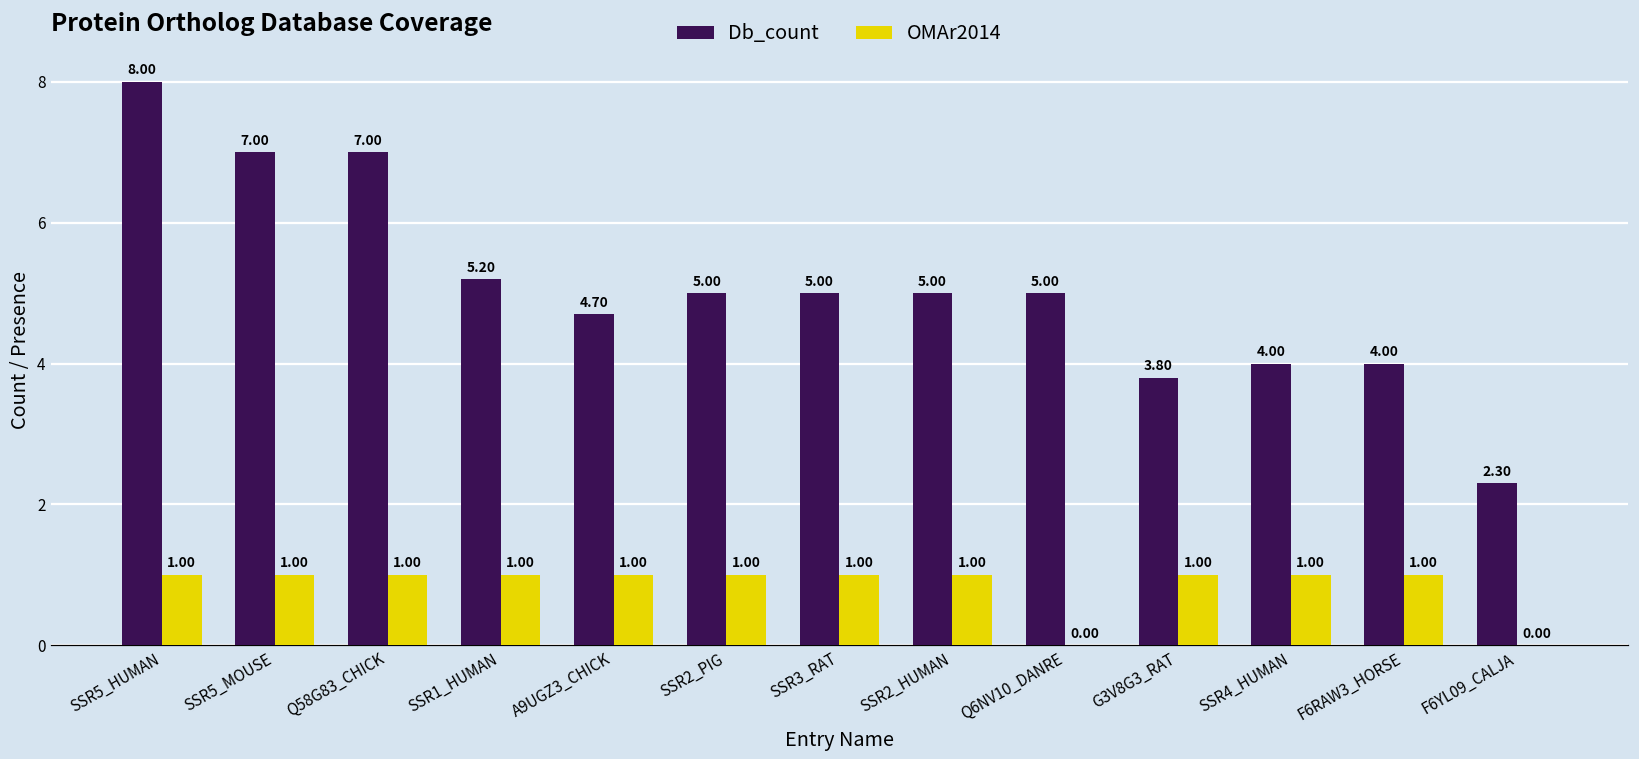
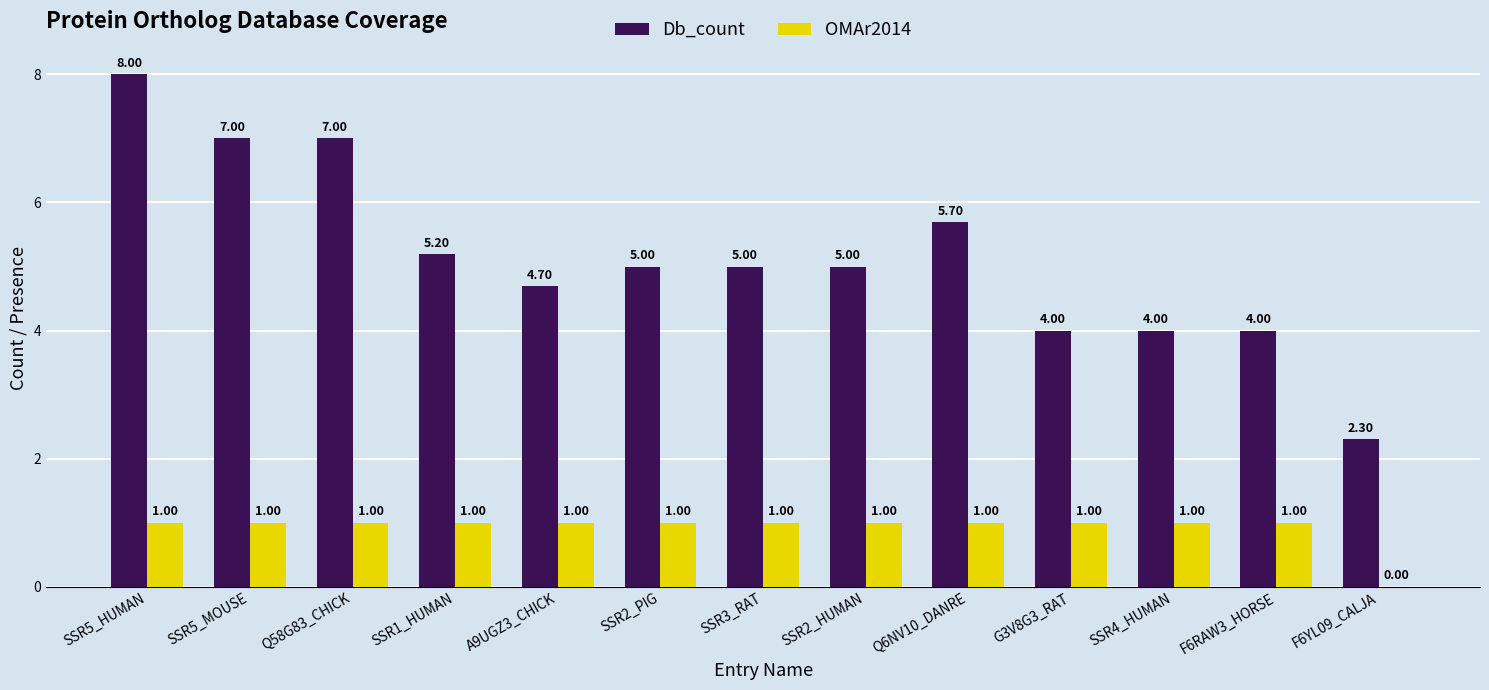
  {
    "Db_count": {
      "SSR5_HUMAN": 8.00,
      "SSR5_MOUSE": 7.00,
      "Q58G83_CHICK": 7.00,
      "SSR1_HUMAN": 5.20,
      "A9UGZ3_CHICK": 4.70,
      "SSR2_PIG": 5.00,
      "SSR3_RAT": 5.00,
      "SSR2_HUMAN": 5.00,
-     "Q6NV10_DANRE": 5.00,
-     "G3V8G3_RAT": 3.80,
+     "Q6NV10_DANRE": 5.70,
+     "G3V8G3_RAT": 4.00,
      "SSR4_HUMAN": 4.00,
      "F6RAW3_HORSE": 4.00,
      "F6YL09_CALJA": 2.30
    },
    "OMAr2014": {
      "SSR5_HUMAN": 1.00,
      "SSR5_MOUSE": 1.00,
      "Q58G83_CHICK": 1.00,
      "SSR1_HUMAN": 1.00,
      "A9UGZ3_CHICK": 1.00,
      "SSR2_PIG": 1.00,
      "SSR3_RAT": 1.00,
      "SSR2_HUMAN": 1.00,
-     "Q6NV10_DANRE": 0.00,
+     "Q6NV10_DANRE": 1.00,
      "G3V8G3_RAT": 1.00,
      "SSR4_HUMAN": 1.00,
      "F6RAW3_HORSE": 1.00,
      "F6YL09_CALJA": 0.00
    }
  }
